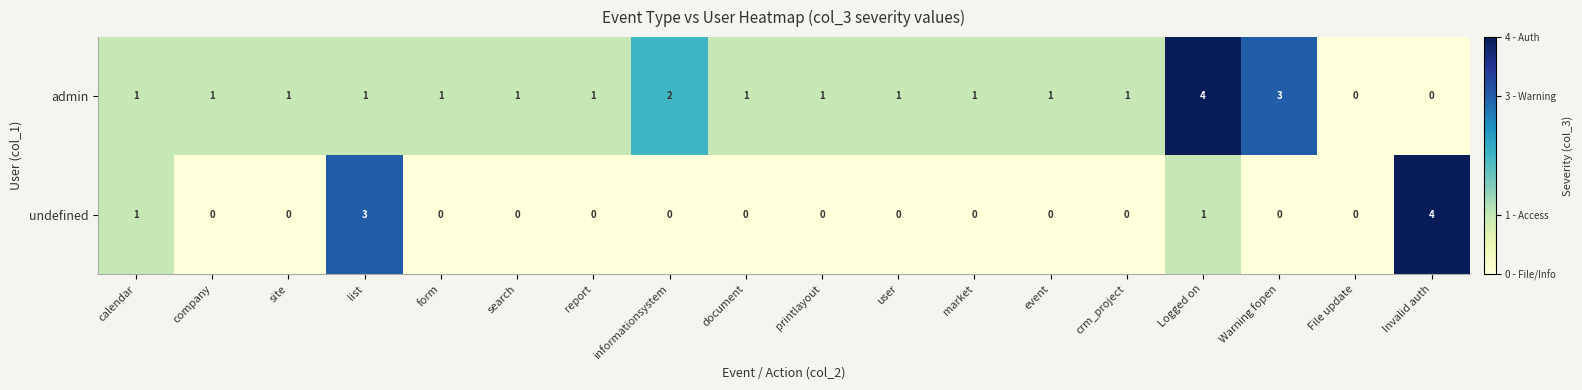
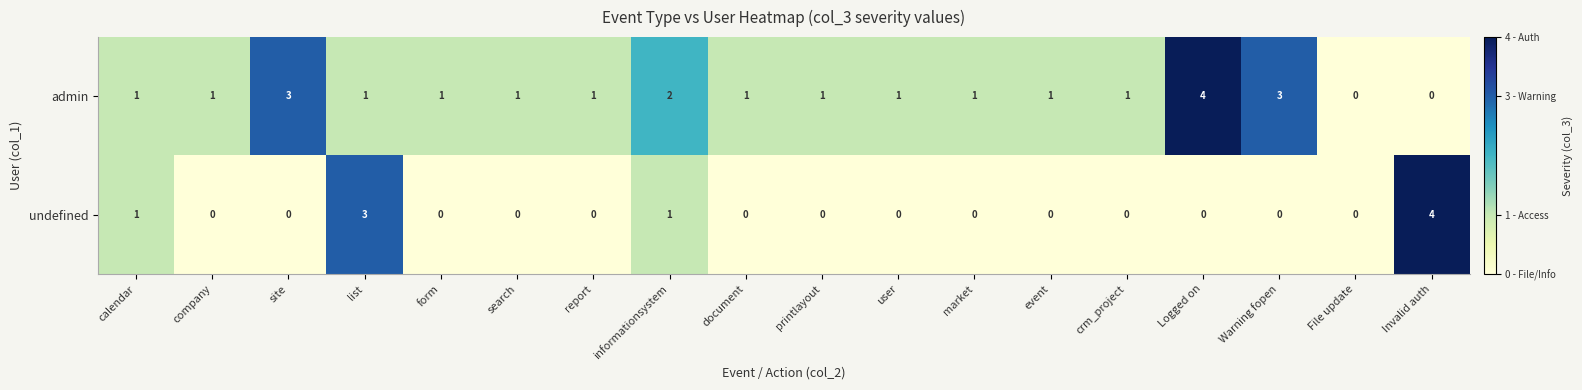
  {
    "admin": {
      "calendar": 1,
      "company": 1,
-     "site": 1,
+     "site": 3,
      "list": 1,
      "form": 1,
      "search": 1,
      "report": 1,
      "informationsystem": 2,
      "document": 1,
      "printlayout": 1,
      "user": 1,
      "market": 1,
      "event": 1,
      "crm_project": 1,
      "Logged on": 4,
      "Warning fopen": 3,
      "File update": 0,
      "Invalid auth": 0
    },
    "undefined": {
      "calendar": 1,
      "company": 0,
      "site": 0,
      "list": 3,
      "form": 0,
      "search": 0,
      "report": 0,
-     "informationsystem": 0,
+     "informationsystem": 1,
      "document": 0,
      "printlayout": 0,
      "user": 0,
      "market": 0,
      "event": 0,
      "crm_project": 0,
-     "Logged on": 1,
+     "Logged on": 0,
      "Warning fopen": 0,
      "File update": 0,
      "Invalid auth": 4
    }
  }
